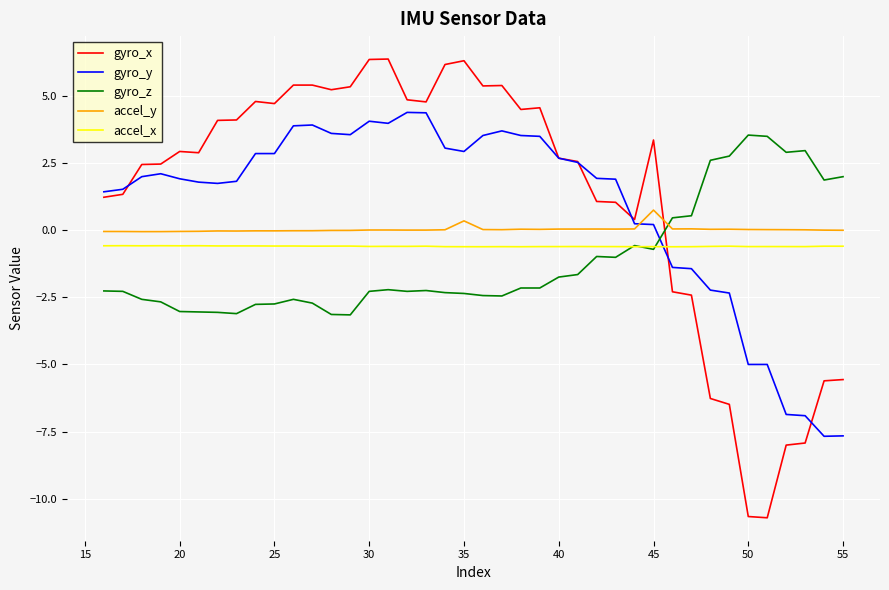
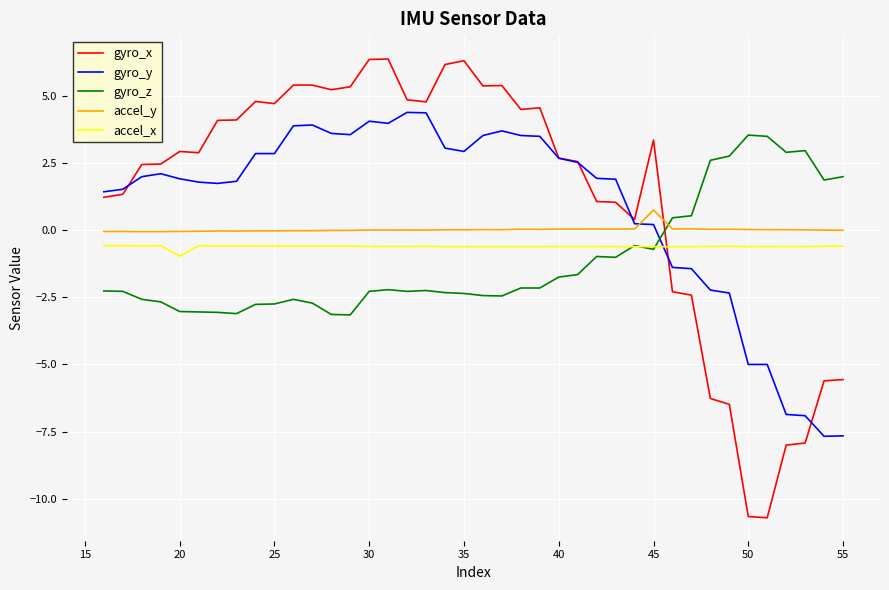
  {
    "gyro_x": {
      "20": 2.9,
      "25": 4.7,
      "30": 6.3,
      "35": 6.3,
      "45": 3.3,
      "50": -10.7,
      "55": -5.6
    },
    "gyro_y": {
      "20": 1.9,
      "25": 2.8,
      "30": 4.0,
      "35": 2.9,
      "45": 0.2,
      "50": -5.0,
      "55": -7.7
    },
    "gyro_z": {
      "20": -3.0,
      "25": -2.8,
      "30": -2.3,
      "35": -2.4,
      "40": -1.8,
      "45": -0.7,
      "50": 3.5,
      "55": 2.0
    },
    "accel_y": {
      "20": -0.1,
      "25": 0.0,
      "30": 0.0,
-     "35": 0.3,
+     "35": 0.0,
      "40": 0.0,
      "45": 0.7,
      "50": 0.0,
      "55": 0.0
    },
    "accel_x": {
-     "20": -0.6,
+     "20": -1.0,
      "25": -0.6,
      "30": -0.6,
      "35": -0.6,
      "40": -0.6,
      "45": -0.6,
      "50": -0.6,
      "55": -0.6
    }
  }
